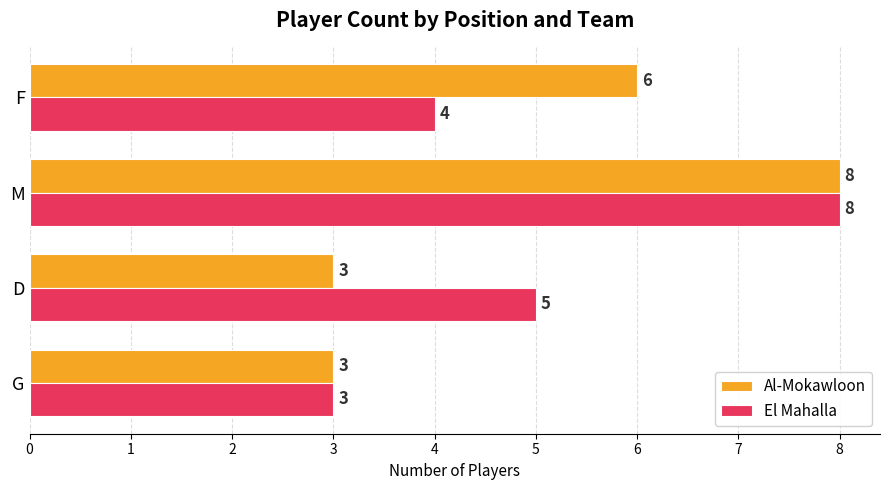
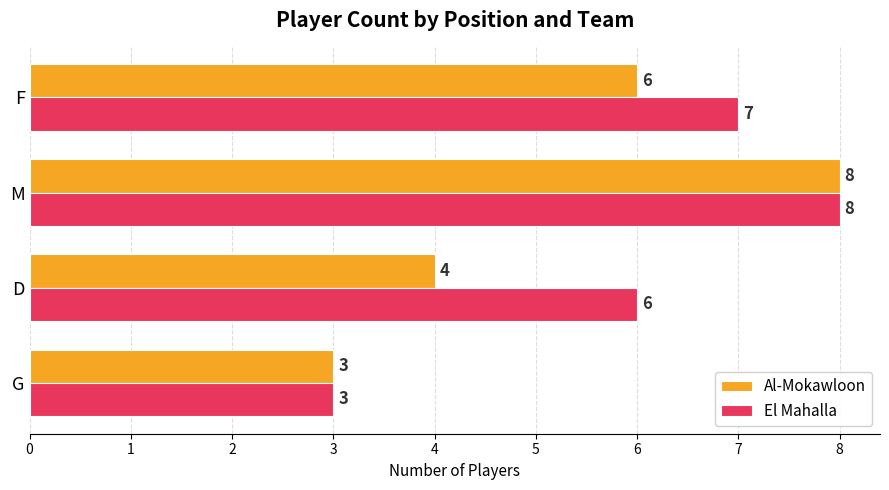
  {
    "Al-Mokawloon": {
      "F": 6,
      "M": 8,
-     "D": 3,
+     "D": 4,
      "G": 3
    },
    "El Mahalla": {
-     "F": 4,
+     "F": 7,
      "M": 8,
-     "D": 5,
+     "D": 6,
      "G": 3
    }
  }
